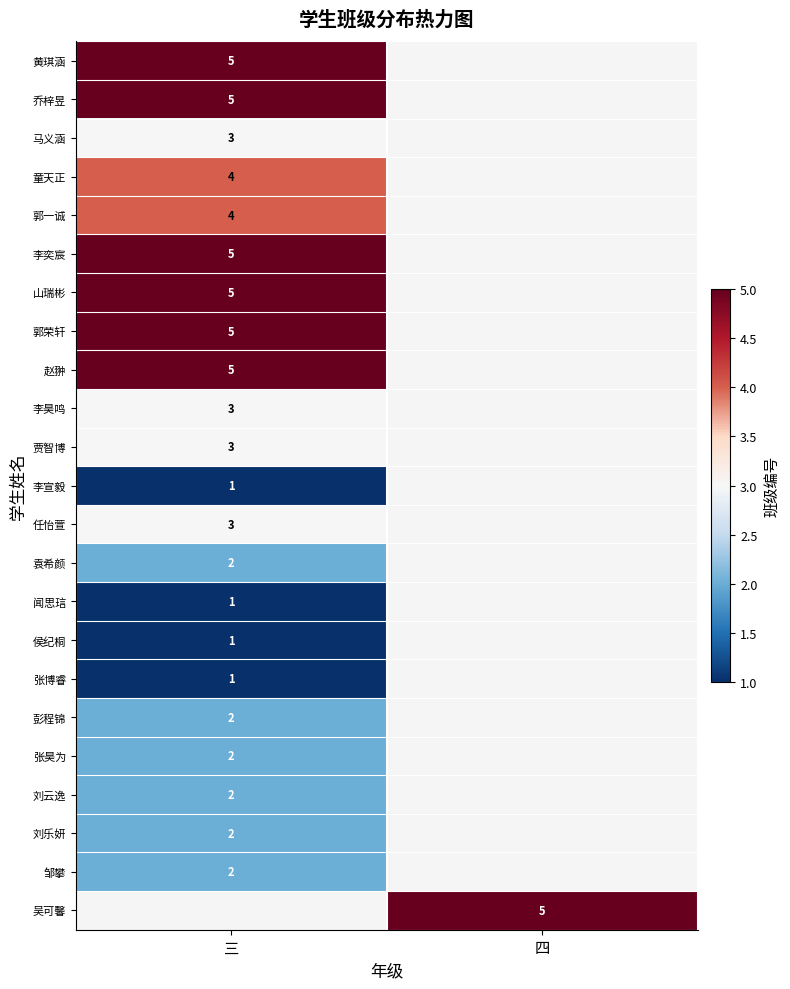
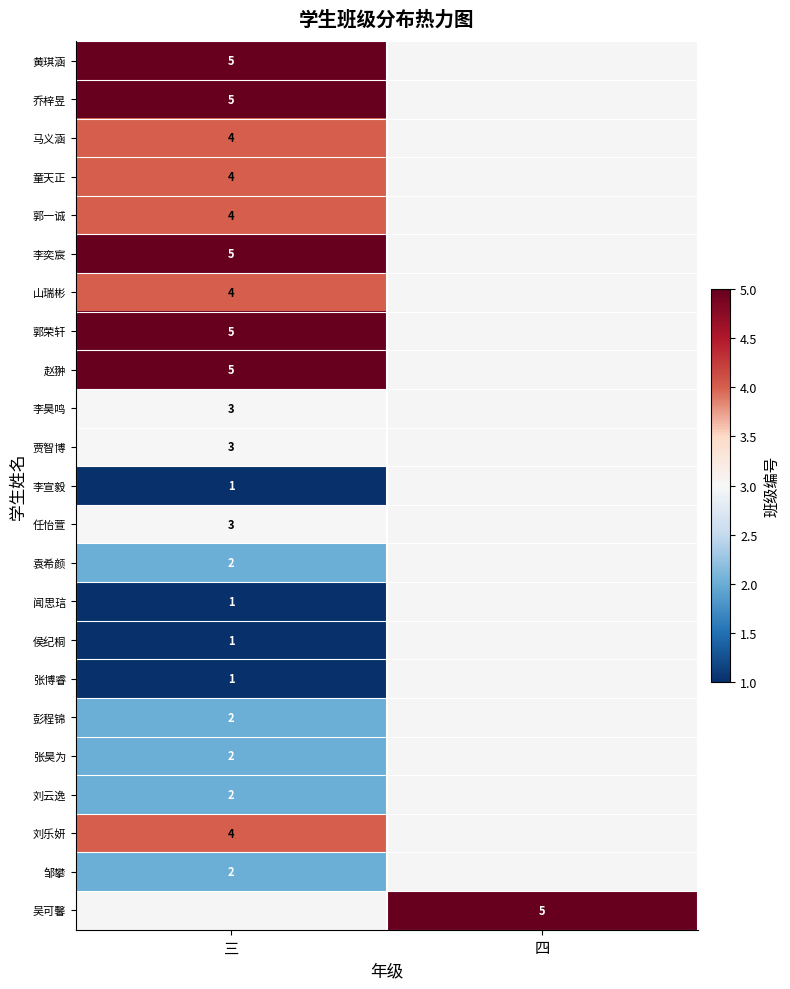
  {
    "黄琪涵": {
      "三": 5
    },
    "乔梓昱": {
      "三": 5
    },
    "马义涵": {
-     "三": 3
+     "三": 4
    },
    "童天正": {
      "三": 4
    },
    "郭一诚": {
      "三": 4
    },
    "李奕宸": {
      "三": 5
    },
    "山瑞彬": {
-     "三": 5
+     "三": 4
    },
    "郭荣轩": {
      "三": 5
    },
    "赵翀": {
      "三": 5
    },
    "李昊鸣": {
      "三": 3
    },
    "贾智博": {
      "三": 3
    },
    "李宣毅": {
      "三": 1
    },
    "任怡萱": {
      "三": 3
    },
    "袁希颜": {
      "三": 2
    },
    "闻思琂": {
      "三": 1
    },
    "侯纪桐": {
      "三": 1
    },
    "张博睿": {
      "三": 1
    },
    "彭程锦": {
      "三": 2
    },
    "张昊为": {
      "三": 2
    },
    "刘云逸": {
      "三": 2
    },
    "刘乐妍": {
-     "三": 2
+     "三": 4
    },
    "邹攀": {
      "三": 2
    },
    "吴可馨": {
      "四": 5
    }
  }
